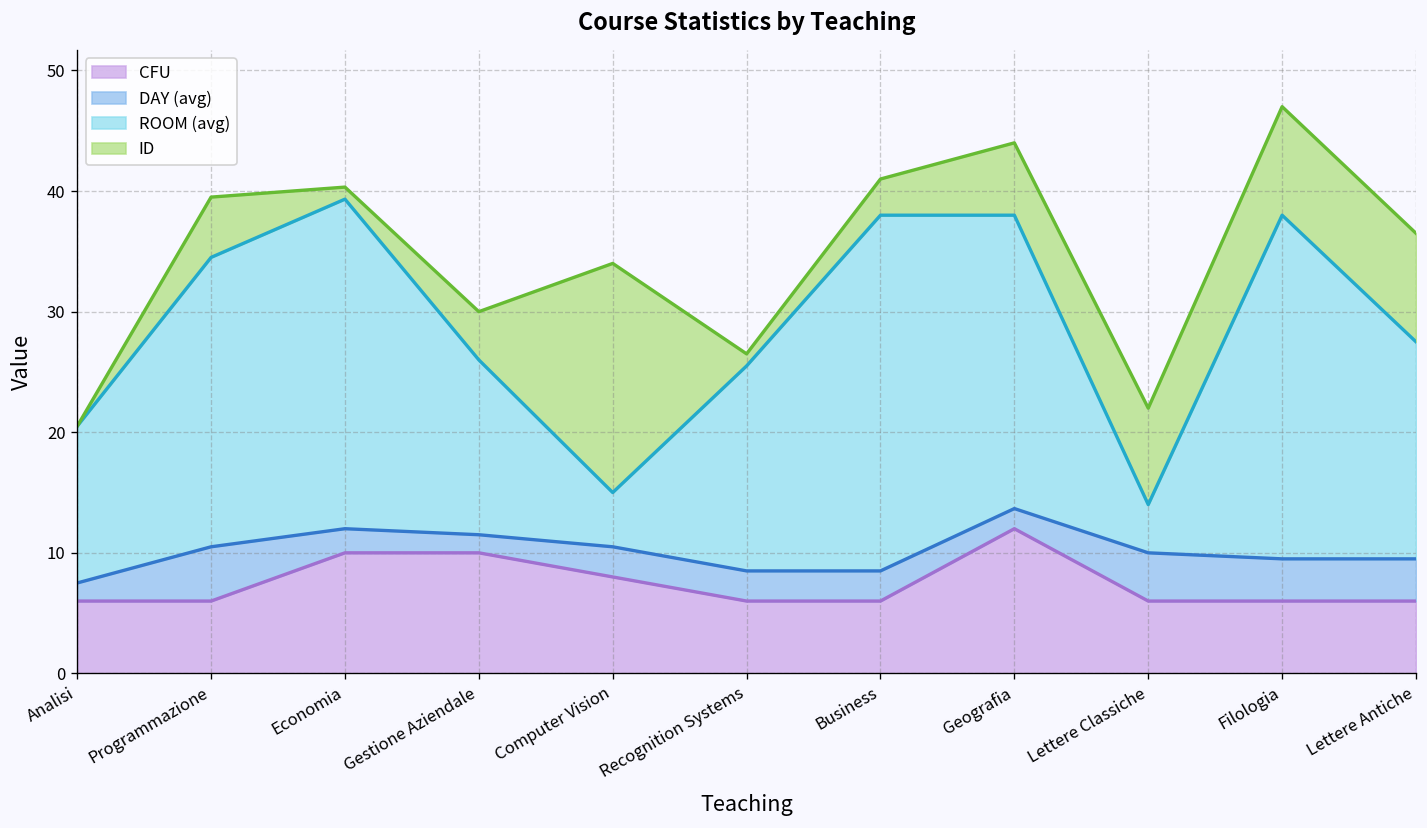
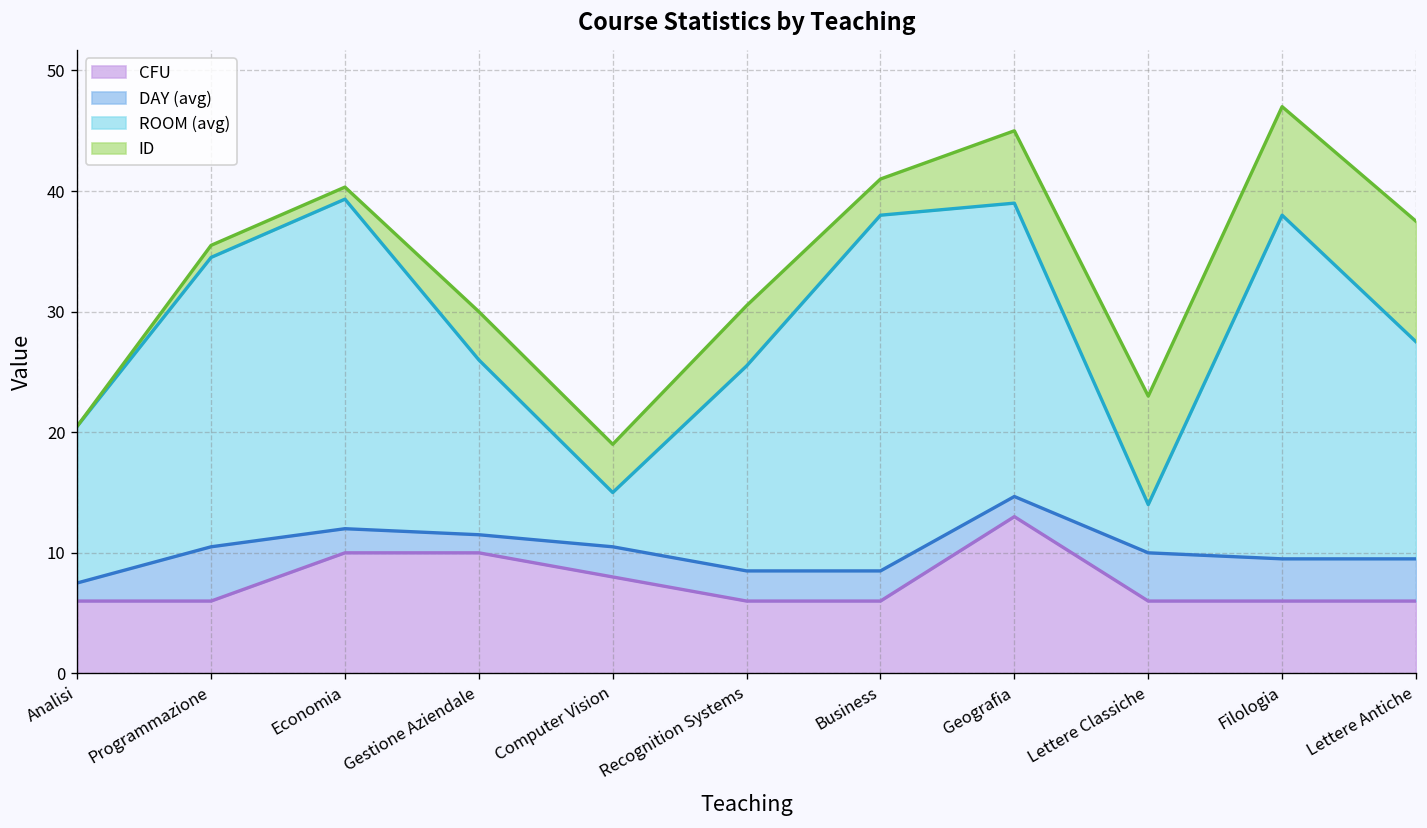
  {
    "CFU": {
      "Analisi": 6,
      "Programmazione": 6,
      "Economia": 10,
      "Gestione Aziendale": 10,
      "Computer Vision": 8,
      "Recognition Systems": 6,
      "Business": 6,
-     "Geografia": 12,
+     "Geografia": 13,
      "Lettere Classiche": 6,
      "Filologia": 6,
      "Lettere Antiche": 6
    },
    "ID": {
-     "Programmazione": 5,
+     "Programmazione": 1,
      "Economia": 1,
      "Gestione Aziendale": 4,
-     "Computer Vision": 19,
-     "Recognition Systems": 1,
+     "Computer Vision": 4,
+     "Recognition Systems": 5,
      "Business": 3,
      "Geografia": 6,
-     "Lettere Classiche": 8,
+     "Lettere Classiche": 9,
      "Filologia": 9,
-     "Lettere Antiche": 9
+     "Lettere Antiche": 10
    }
  }
